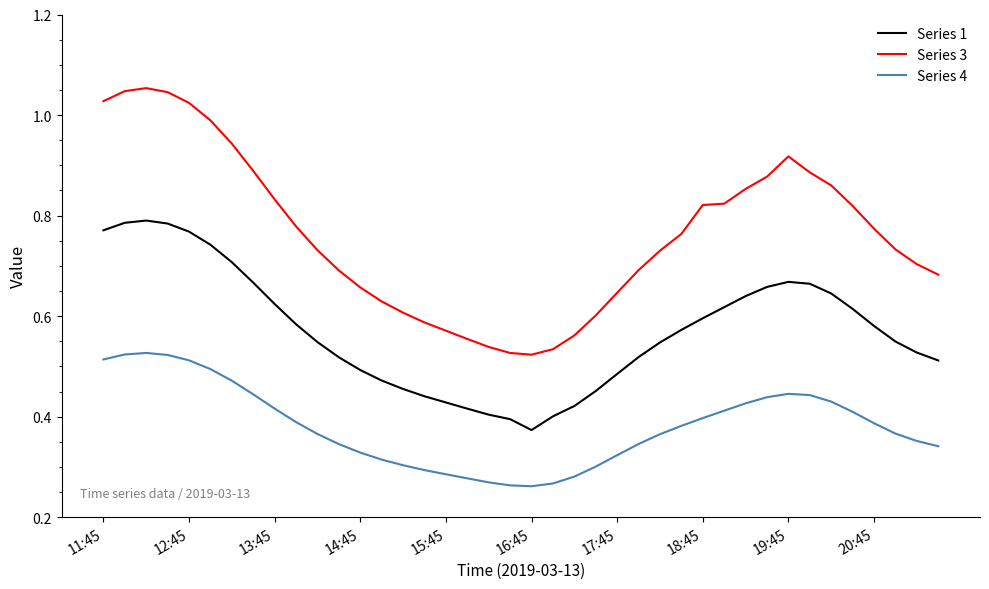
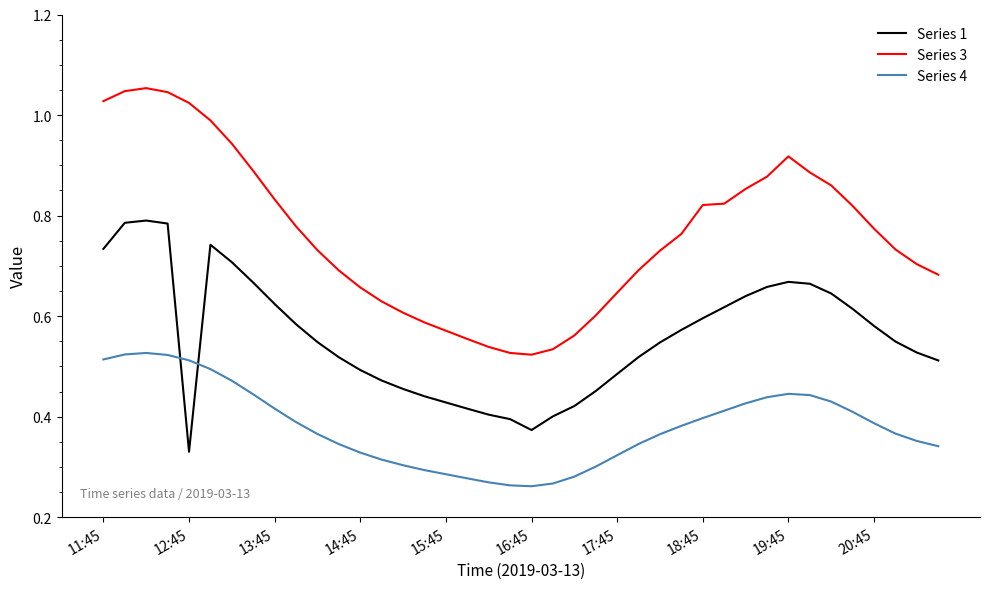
  {
    "Series 1": {
-     "11:45": 0.77,
-     "12:45": 0.77,
+     "11:45": 0.73,
+     "12:45": 0.33,
      "13:45": 0.62,
      "14:45": 0.49,
      "15:45": 0.43,
      "16:45": 0.37,
      "17:45": 0.48,
      "18:45": 0.60,
      "19:45": 0.67,
      "20:45": 0.58
    },
    "Series 3": {
      "11:45": 1.03,
      "12:45": 1.02,
      "13:45": 0.83,
      "14:45": 0.66,
      "15:45": 0.57,
      "16:45": 0.52,
      "17:45": 0.65,
      "18:45": 0.82,
      "19:45": 0.92,
      "20:45": 0.77
    },
    "Series 4": {
      "11:45": 0.51,
      "12:45": 0.51,
      "13:45": 0.42,
      "14:45": 0.33,
      "15:45": 0.29,
      "16:45": 0.26,
      "17:45": 0.32,
      "18:45": 0.40,
      "19:45": 0.45,
      "20:45": 0.39
    }
  }
